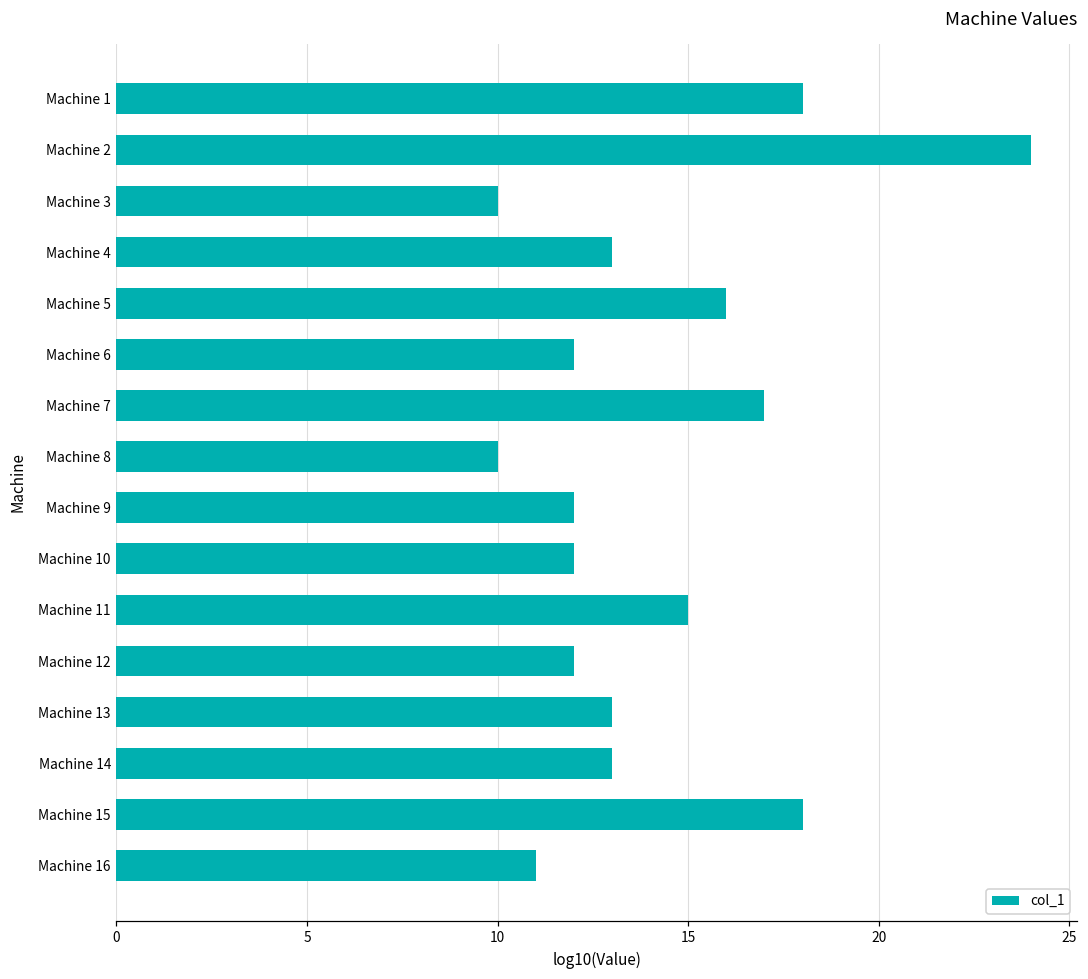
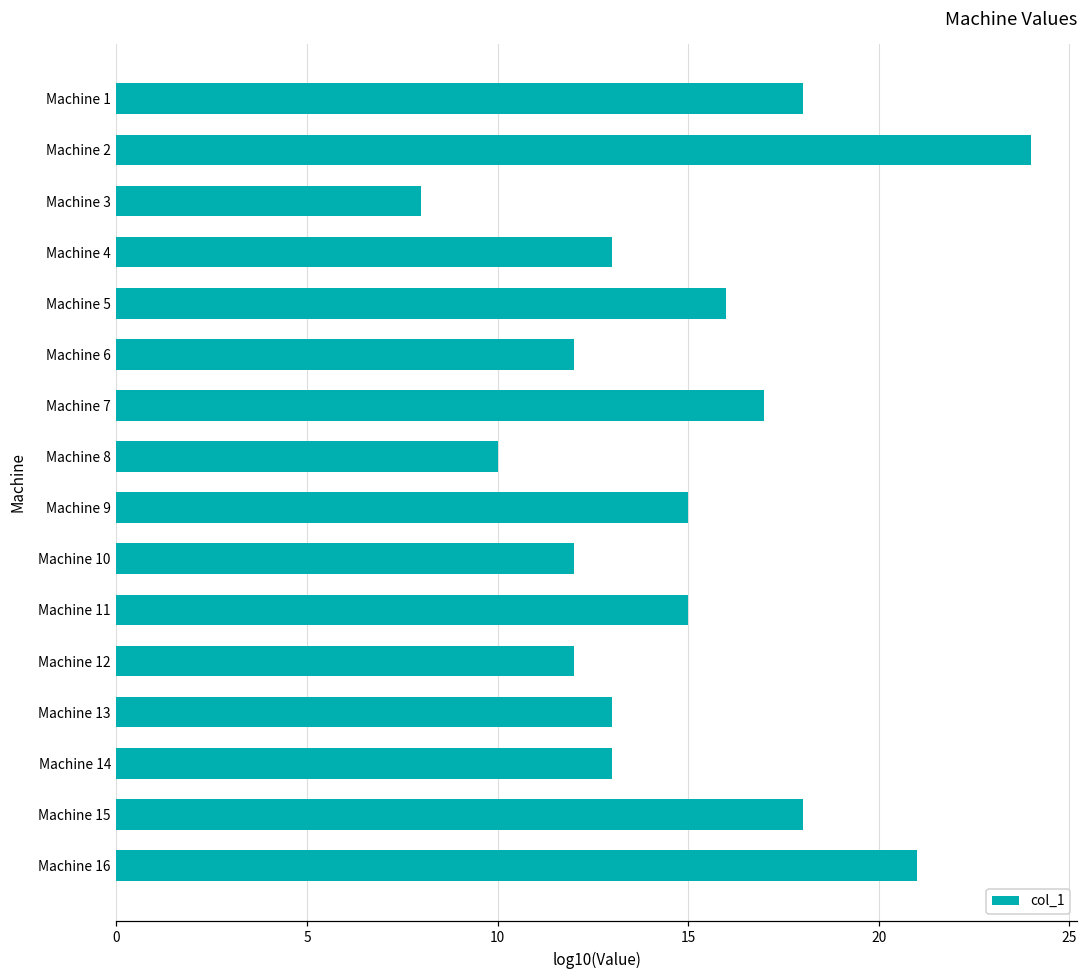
  {
    "Machine 1": 18,
    "Machine 2": 24,
-   "Machine 3": 10,
+   "Machine 3": 8,
    "Machine 4": 13,
    "Machine 5": 16,
    "Machine 6": 12,
    "Machine 7": 17,
    "Machine 8": 10,
-   "Machine 9": 12,
+   "Machine 9": 15,
    "Machine 10": 12,
    "Machine 11": 15,
    "Machine 12": 12,
    "Machine 13": 13,
    "Machine 14": 13,
    "Machine 15": 18,
-   "Machine 16": 11
+   "Machine 16": 21
  }
